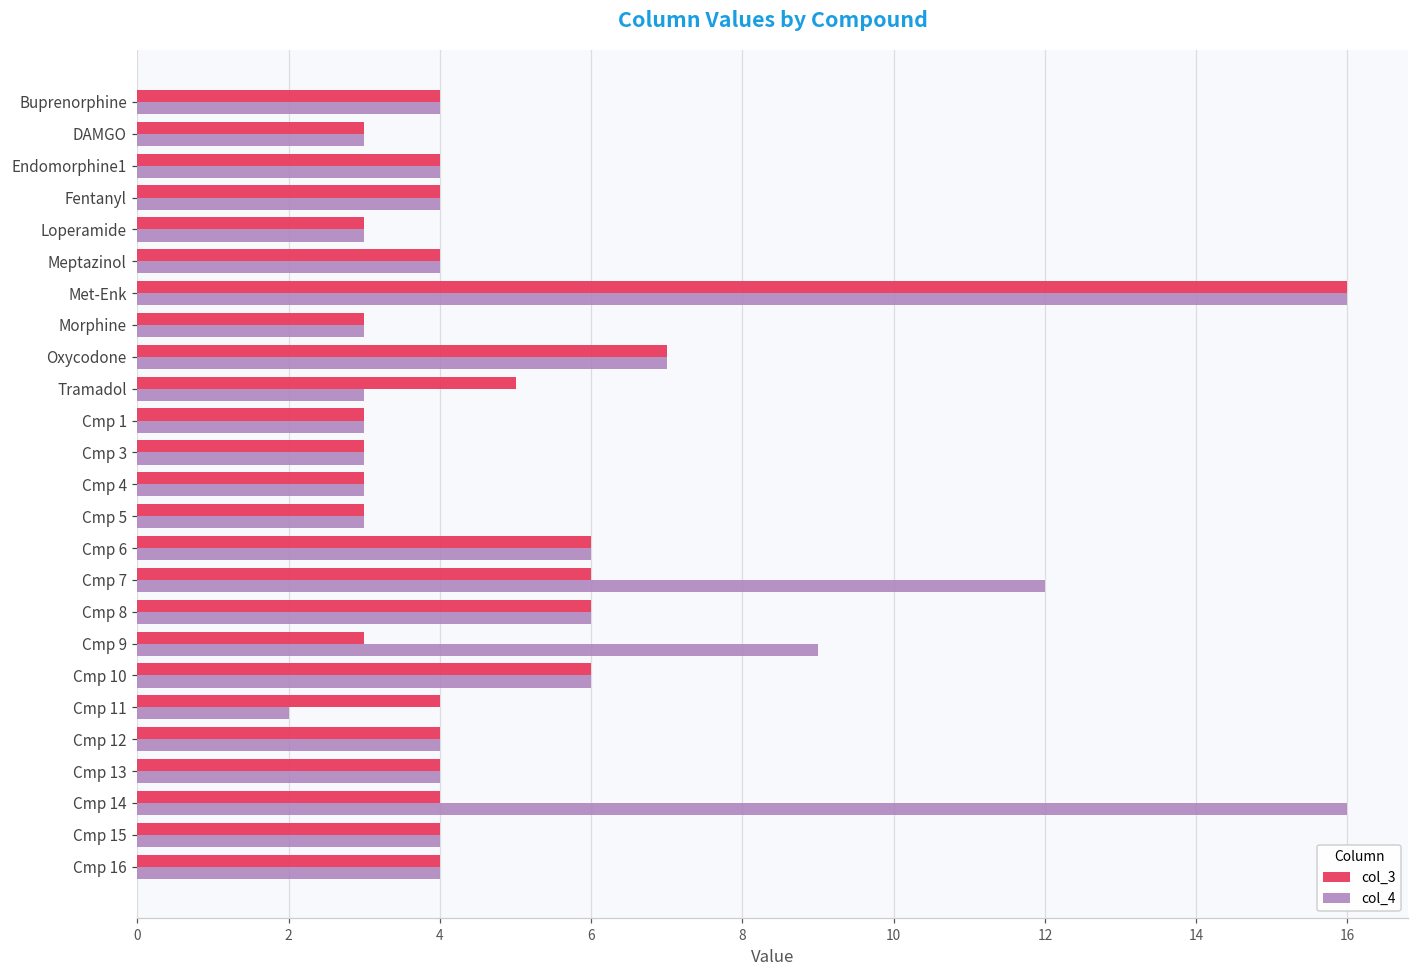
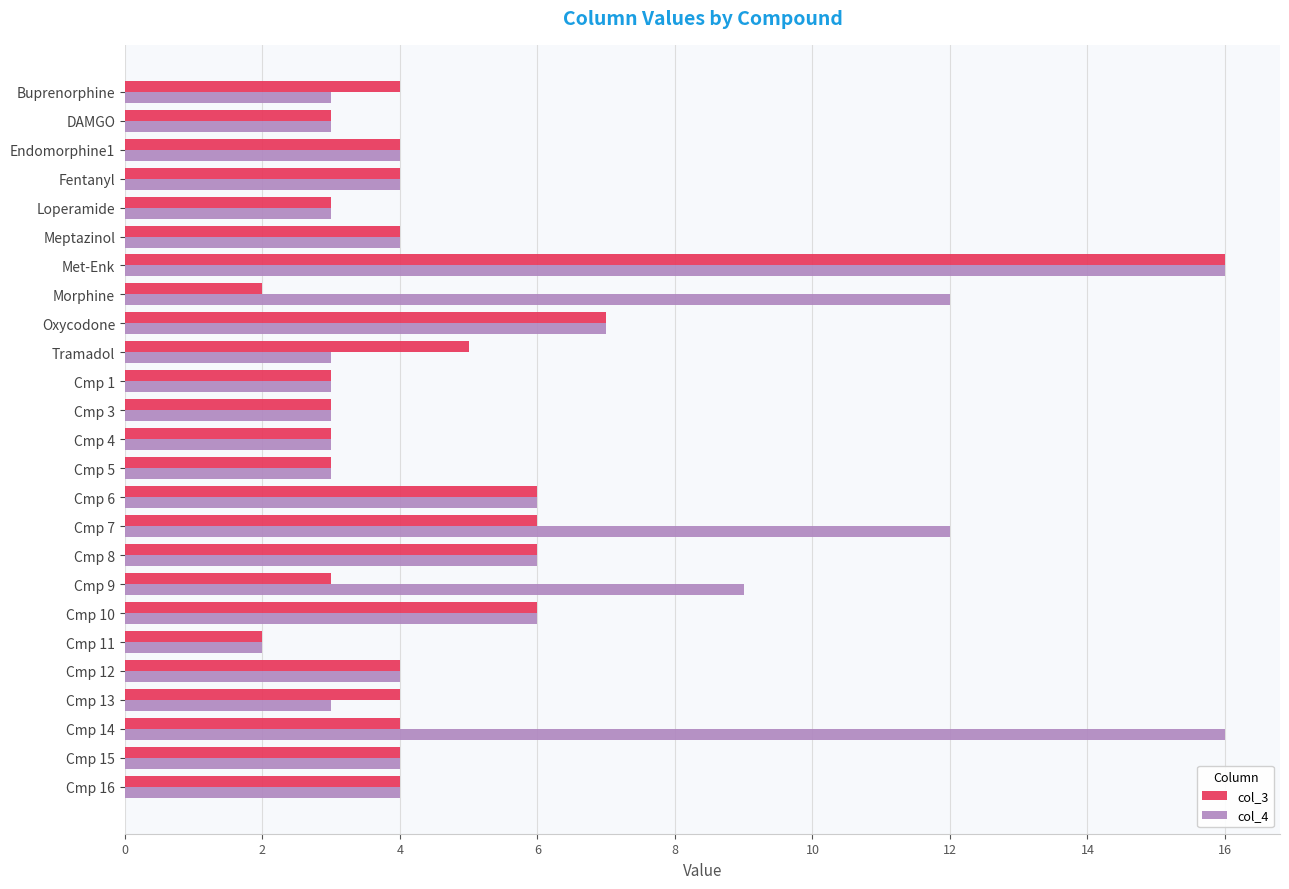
  {
    "col_3": {
      "Buprenorphine": 4,
      "DAMGO": 3,
      "Endomorphine1": 4,
      "Fentanyl": 4,
      "Loperamide": 3,
      "Meptazinol": 4,
      "Met-Enk": 16,
-     "Morphine": 3,
+     "Morphine": 2,
      "Oxycodone": 7,
      "Tramadol": 5,
      "Cmp 1": 3,
      "Cmp 3": 3,
      "Cmp 4": 3,
      "Cmp 5": 3,
      "Cmp 6": 6,
      "Cmp 7": 6,
      "Cmp 8": 6,
      "Cmp 9": 3,
      "Cmp 10": 6,
-     "Cmp 11": 4,
+     "Cmp 11": 2,
      "Cmp 12": 4,
      "Cmp 13": 4,
      "Cmp 14": 4,
      "Cmp 15": 4,
      "Cmp 16": 4
    },
    "col_4": {
-     "Buprenorphine": 4,
+     "Buprenorphine": 3,
      "DAMGO": 3,
      "Endomorphine1": 4,
      "Fentanyl": 4,
      "Loperamide": 3,
      "Meptazinol": 4,
      "Met-Enk": 16,
-     "Morphine": 3,
+     "Morphine": 12,
      "Oxycodone": 7,
      "Tramadol": 3,
      "Cmp 1": 3,
      "Cmp 3": 3,
      "Cmp 4": 3,
      "Cmp 5": 3,
      "Cmp 6": 6,
      "Cmp 7": 12,
      "Cmp 8": 6,
      "Cmp 9": 9,
      "Cmp 10": 6,
      "Cmp 11": 2,
      "Cmp 12": 4,
-     "Cmp 13": 4,
+     "Cmp 13": 3,
      "Cmp 14": 16,
      "Cmp 15": 4,
      "Cmp 16": 4
    }
  }
